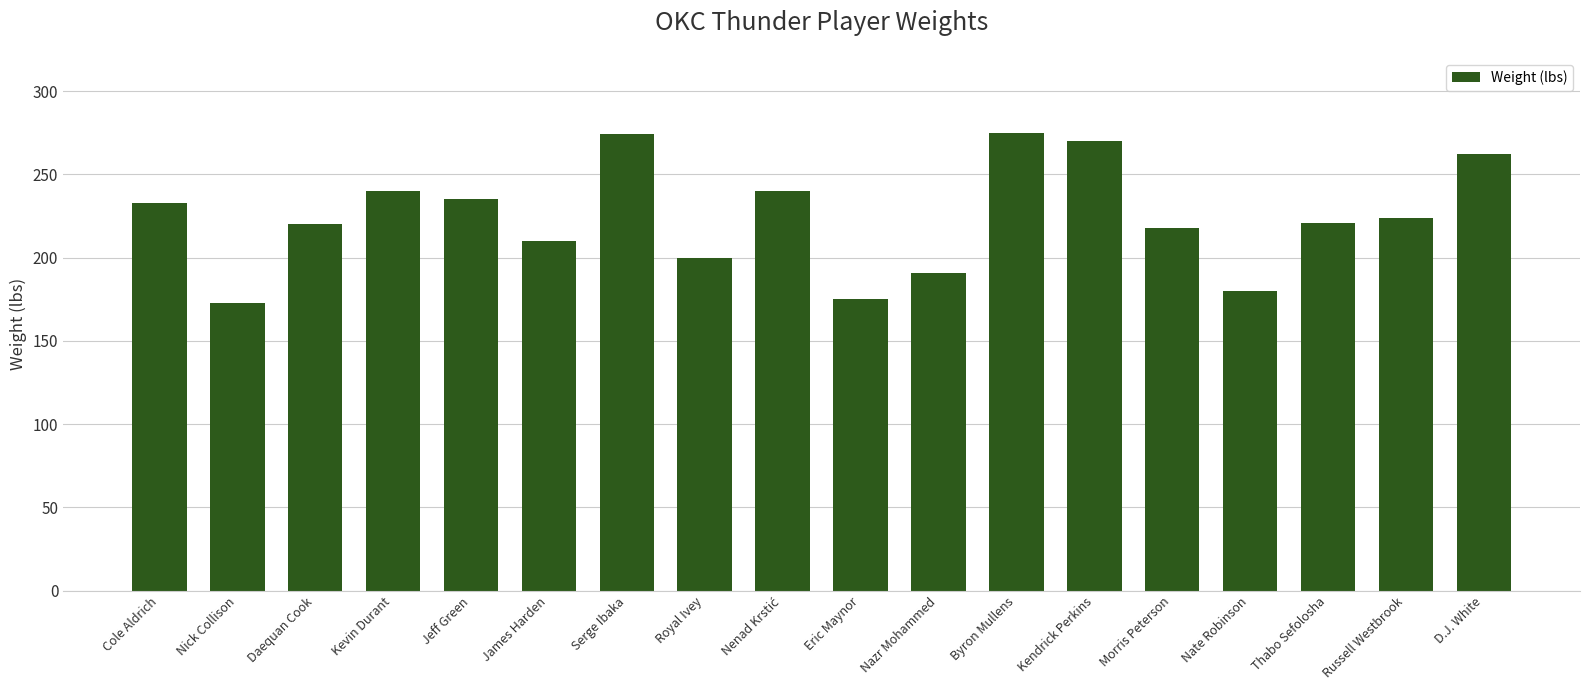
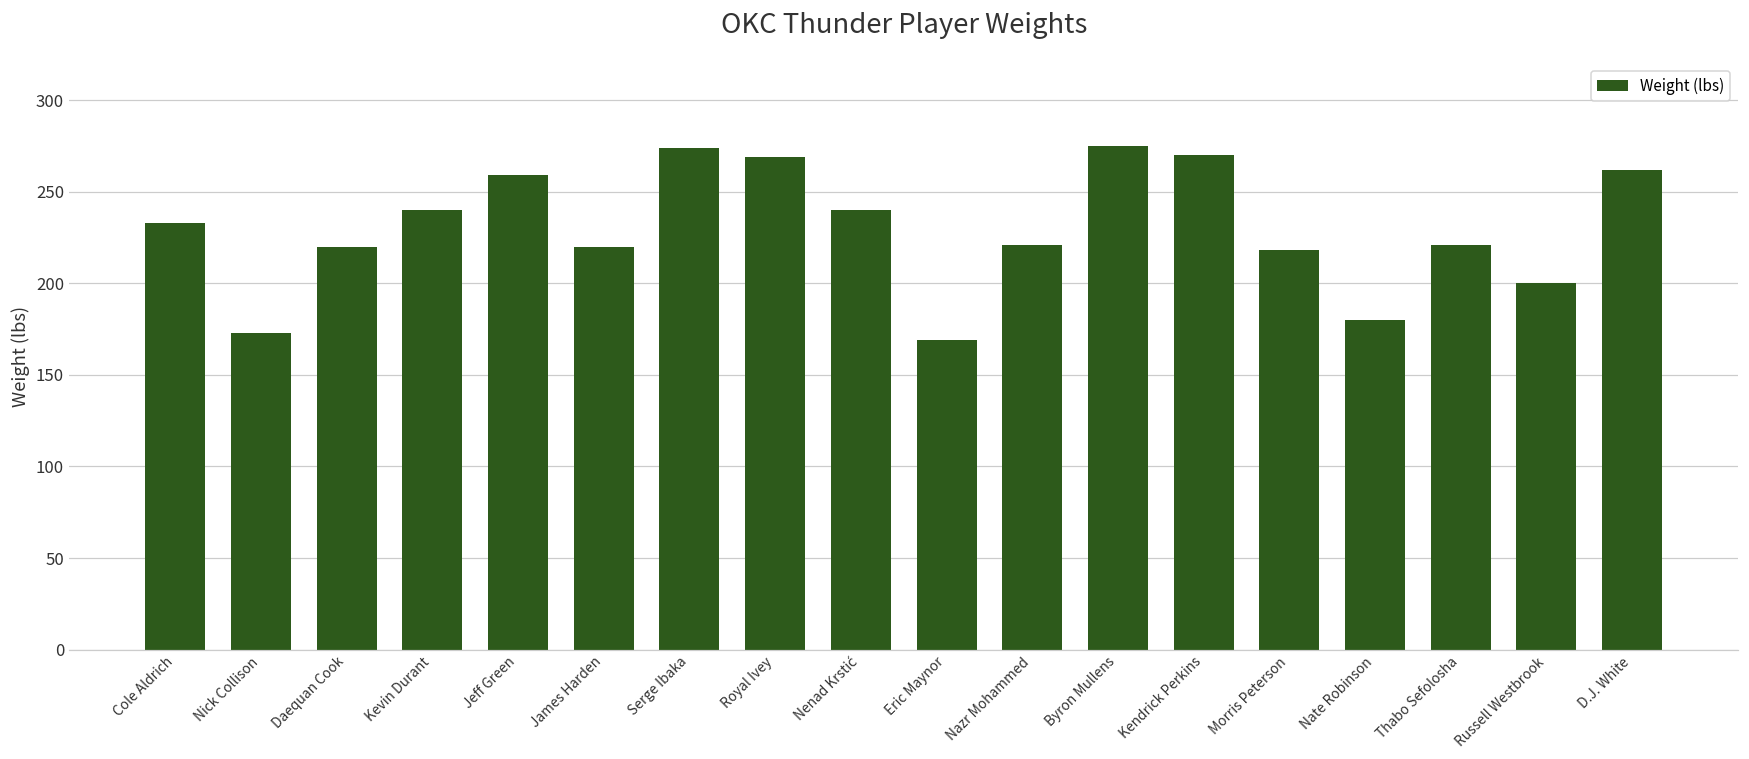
  {
    "Cole Aldrich": 233,
    "Nick Collison": 173,
    "Daequan Cook": 220,
    "Kevin Durant": 240,
-   "Jeff Green": 235,
-   "James Harden": 210,
+   "Jeff Green": 259,
+   "James Harden": 220,
    "Serge Ibaka": 274,
-   "Royal Ivey": 200,
+   "Royal Ivey": 269,
    "Nenad Krstić": 240,
-   "Eric Maynor": 175,
-   "Nazr Mohammed": 191,
+   "Eric Maynor": 169,
+   "Nazr Mohammed": 221,
    "Byron Mullens": 275,
    "Kendrick Perkins": 270,
    "Morris Peterson": 218,
    "Nate Robinson": 180,
    "Thabo Sefolosha": 221,
-   "Russell Westbrook": 224,
+   "Russell Westbrook": 200,
    "D.J. White": 262
  }
